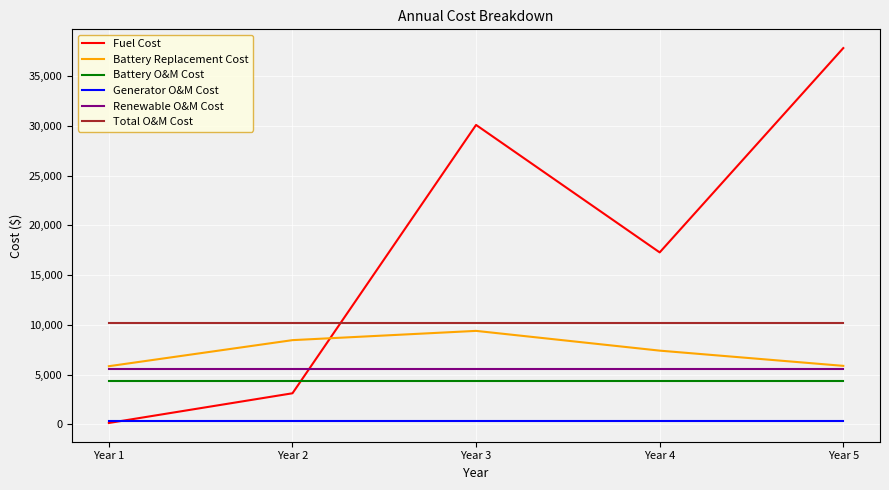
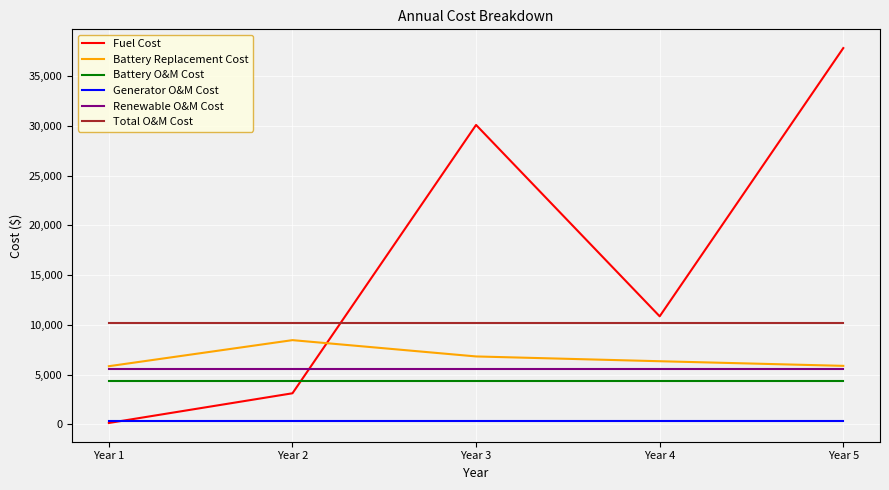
  {
    "Fuel Cost": {
      "Year 2": "3,000",
      "Year 3": "30,000",
-     "Year 4": "17,000",
+     "Year 4": "11,000",
      "Year 5": "38,000"
    },
    "Battery Replacement Cost": {
      "Year 1": "6,000",
      "Year 2": "8,000",
-     "Year 3": "9,000",
-     "Year 4": "7,000",
+     "Year 3": "7,000",
+     "Year 4": "6,000",
      "Year 5": "6,000"
    },
    "Battery O&M Cost": {
      "Year 1": "4,000",
      "Year 2": "4,000",
      "Year 3": "4,000",
      "Year 4": "4,000",
      "Year 5": "4,000"
    },
    "Generator O&M Cost": {
      "Year 2": "0",
      "Year 3": "0",
      "Year 4": "0",
      "Year 5": "0"
    },
    "Renewable O&M Cost": {
      "Year 1": "6,000",
      "Year 2": "6,000",
      "Year 3": "6,000",
      "Year 4": "6,000",
      "Year 5": "6,000"
    },
    "Total O&M Cost": {
      "Year 1": "10,000",
      "Year 2": "10,000",
      "Year 3": "10,000",
      "Year 4": "10,000",
      "Year 5": "10,000"
    }
  }
